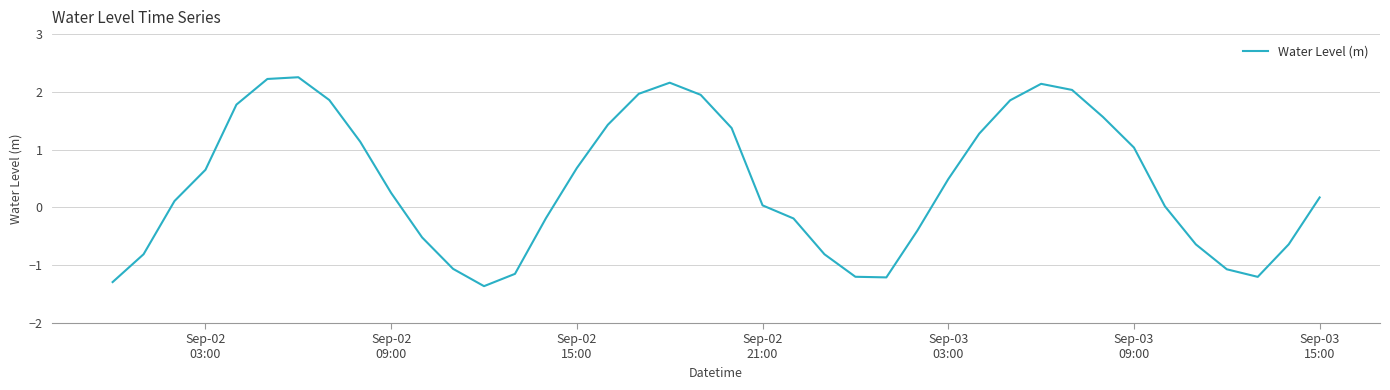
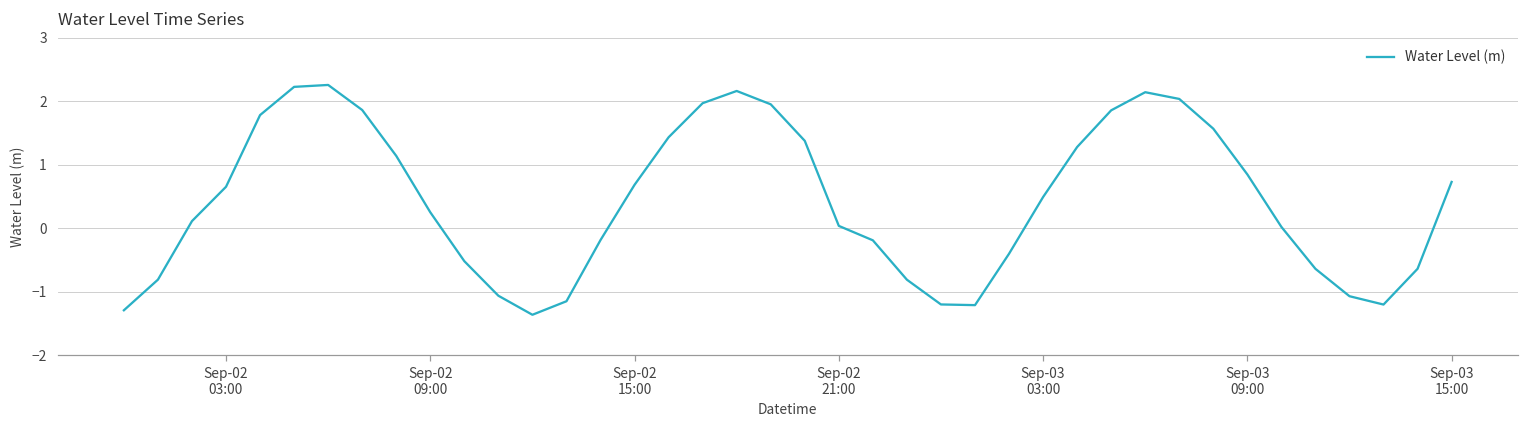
  {
    "Sep-02 03:00": 0.7,
    "Sep-02 09:00": 0.3,
    "Sep-02 15:00": 0.7,
    "Sep-02 21:00": 0.0,
    "Sep-03 03:00": 0.5,
-   "Sep-03 09:00": 1.0,
-   "Sep-03 15:00": 0.2
+   "Sep-03 09:00": 0.8,
+   "Sep-03 15:00": 0.7
  }
